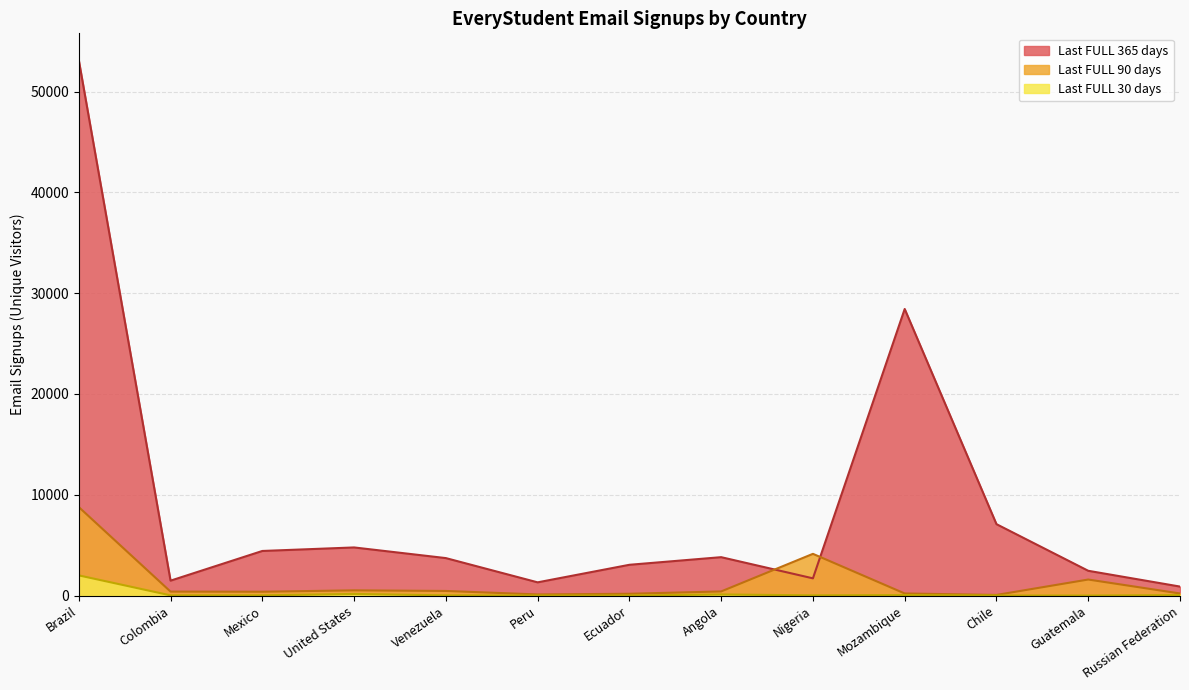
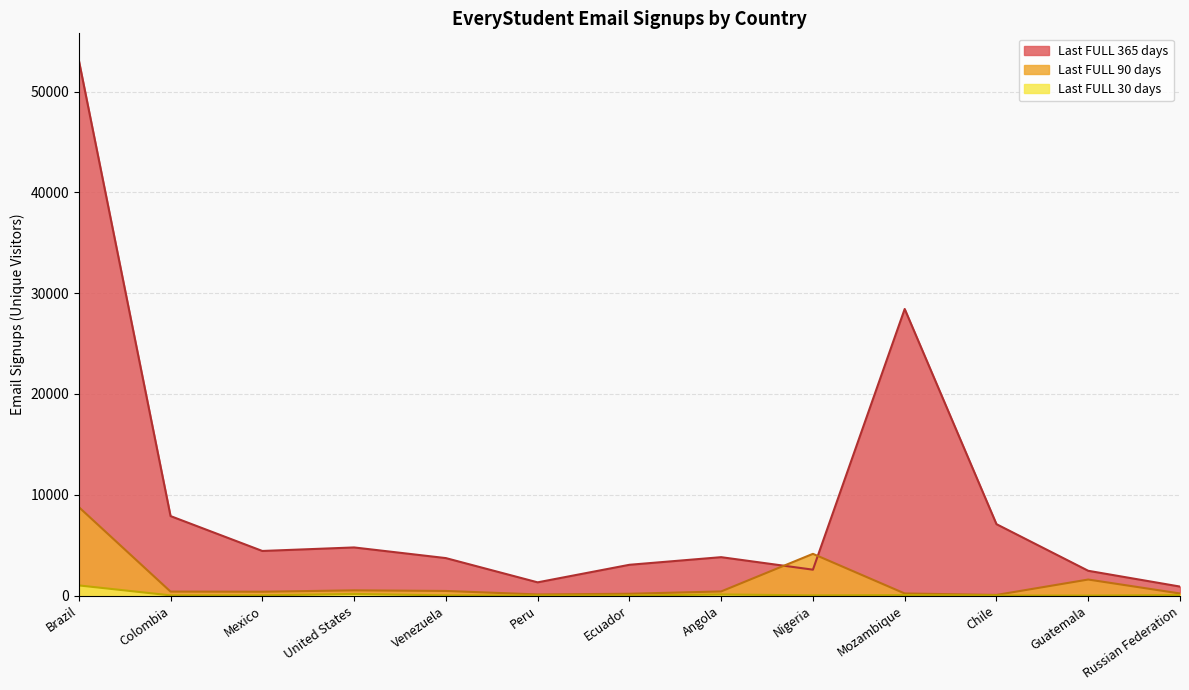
  {
    "Last FULL 365 days": {
      "Brazil": 53100,
-     "Colombia": 1500,
+     "Colombia": 7900,
      "Mexico": 4400,
      "United States": 4800,
      "Venezuela": 3700,
      "Peru": 1300,
      "Ecuador": 3100,
      "Angola": 3800,
-     "Nigeria": 1700,
+     "Nigeria": 2600,
      "Mozambique": 28400,
      "Chile": 7100,
      "Guatemala": 2500,
      "Russian Federation": 900
    },
    "Last FULL 90 days": {
      "Brazil": 8800,
      "Colombia": 400,
      "Mexico": 400,
      "United States": 500,
      "Venezuela": 500,
      "Angola": 400,
      "Nigeria": 4100,
      "Guatemala": 1600
    },
    "Last FULL 30 days": {
-     "Brazil": 2000,
+     "Brazil": 1000,
      "Colombia": 0,
      "Mexico": 0,
      "United States": 200,
      "Venezuela": 0,
      "Angola": 100,
      "Nigeria": 0,
      "Guatemala": 0
    }
  }
